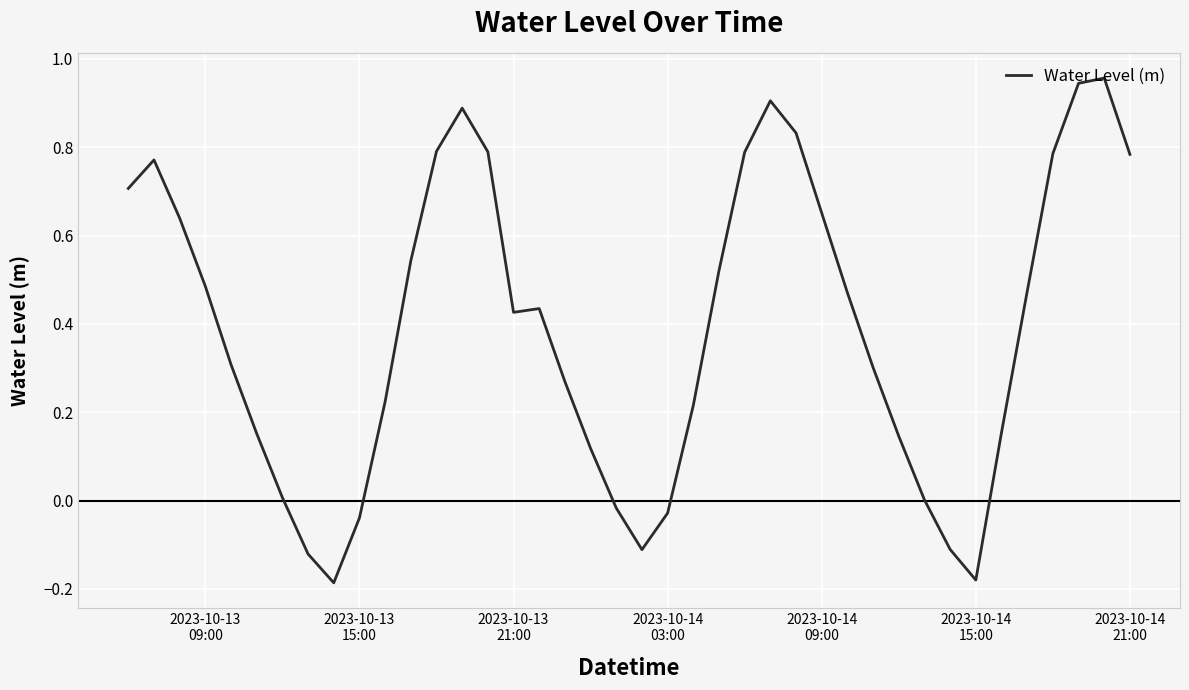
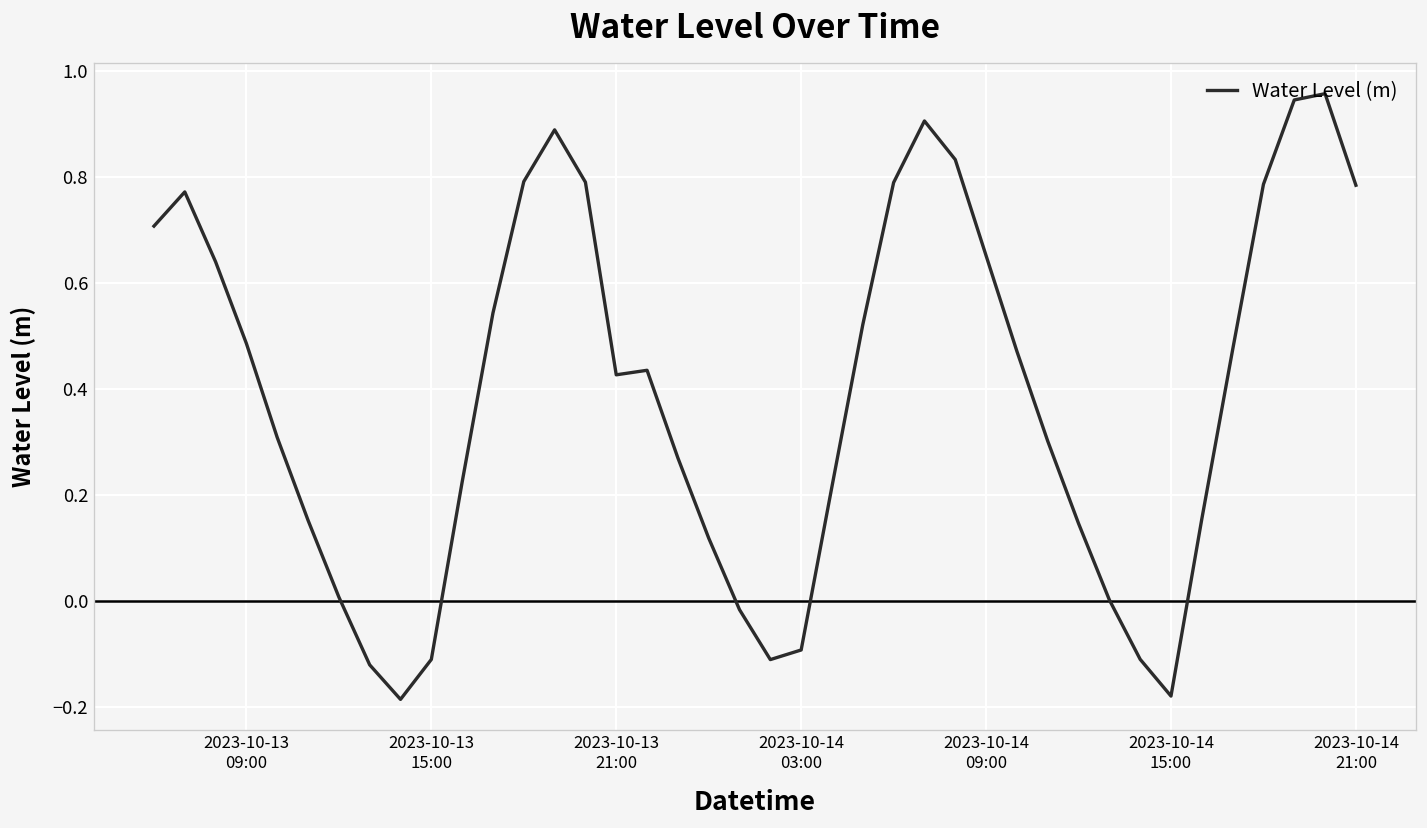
  {
    "2023-10-13 09:00": 0.49,
-   "2023-10-13 15:00": -0.04,
+   "2023-10-13 15:00": -0.11,
    "2023-10-13 21:00": 0.43,
-   "2023-10-14 03:00": -0.03,
+   "2023-10-14 03:00": -0.09,
    "2023-10-14 09:00": 0.65,
    "2023-10-14 15:00": -0.18,
    "2023-10-14 21:00": 0.78
  }
